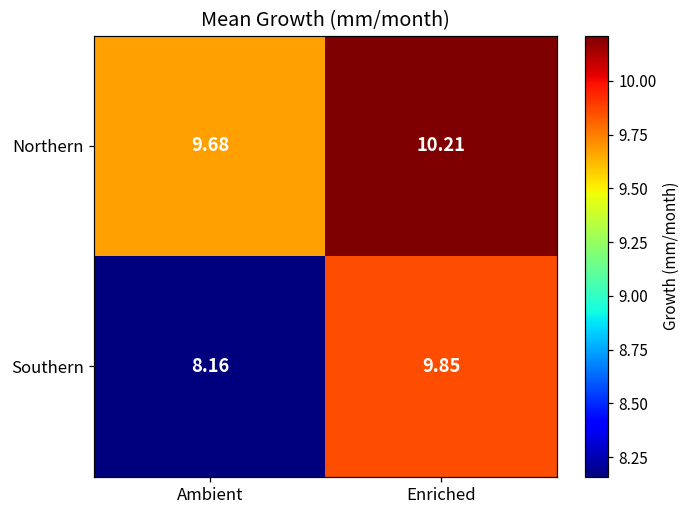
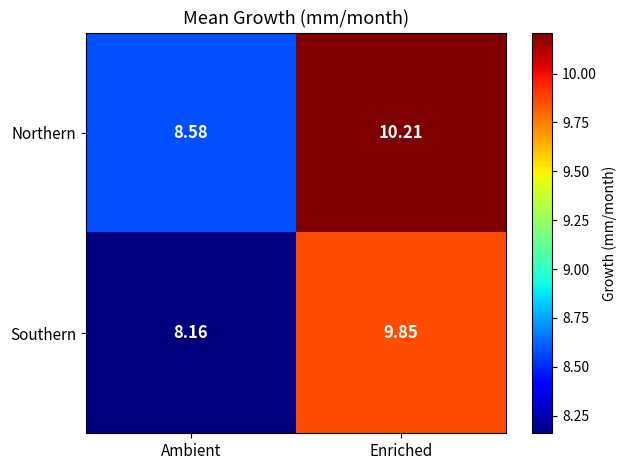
  {
    "Northern": {
-     "Ambient": 9.68,
+     "Ambient": 8.58,
      "Enriched": 10.21
    },
    "Southern": {
      "Ambient": 8.16,
      "Enriched": 9.85
    }
  }
